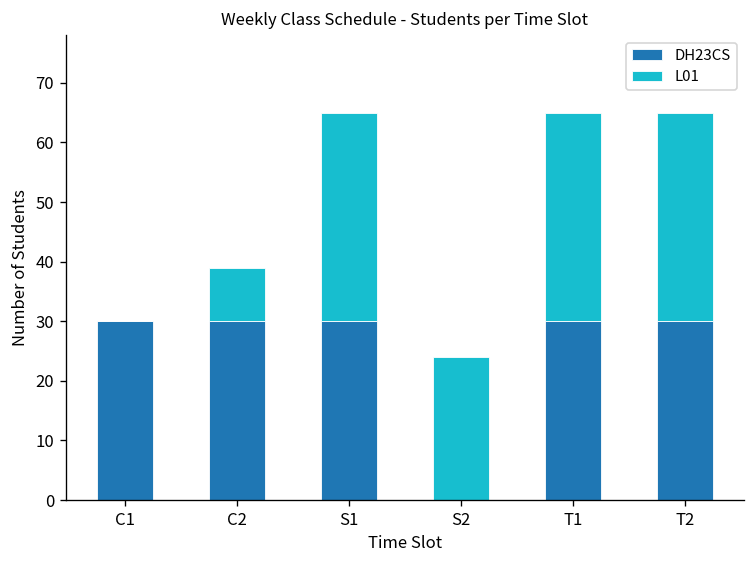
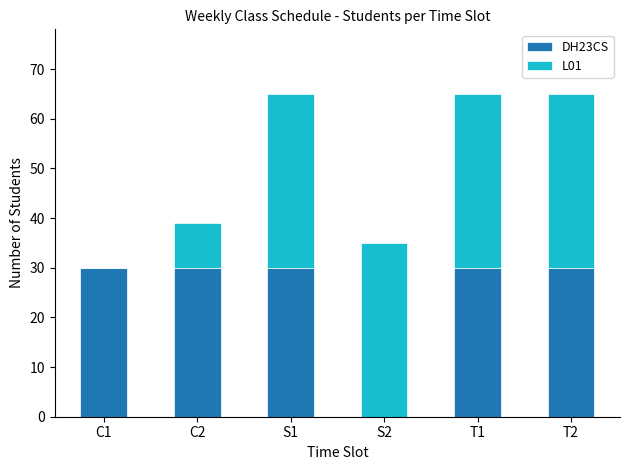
  {
    "DH23CS": {
      "C1": 30,
      "C2": 30,
      "S1": 30,
      "S2": 0,
      "T1": 30,
      "T2": 30
    },
    "L01": {
      "C1": 0,
      "C2": 9,
      "S1": 35,
-     "S2": 24,
+     "S2": 35,
      "T1": 35,
      "T2": 35
    }
  }
